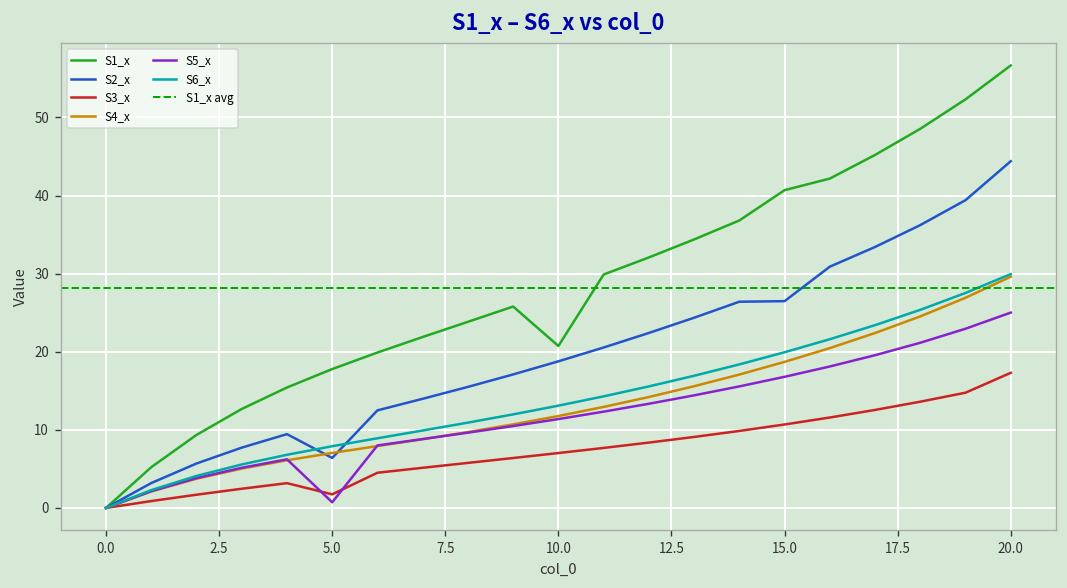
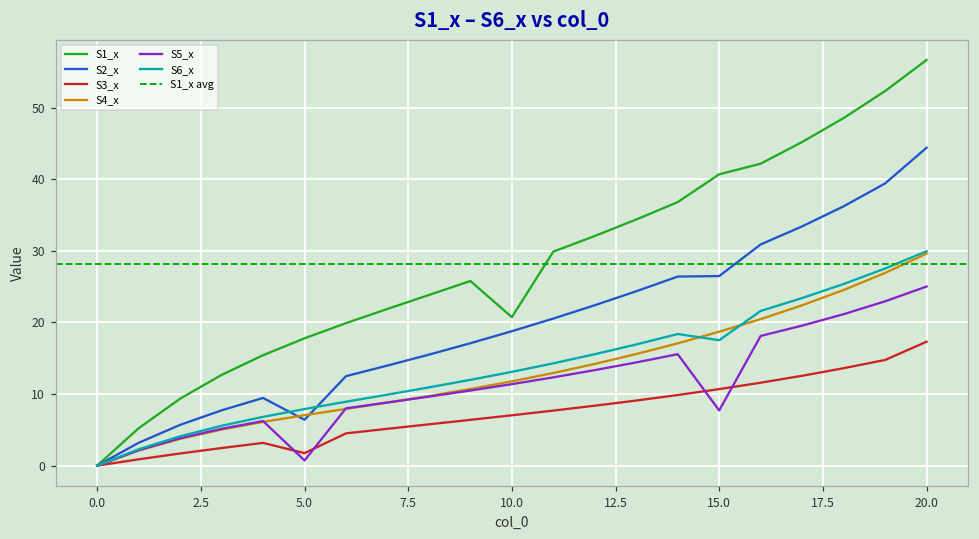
  {
    "S1_x": {
      "5.0": 18,
      "10.0": 21,
      "15.0": 41,
      "20.0": 57
    },
    "S2_x": {
      "5.0": 6,
      "10.0": 19,
      "15.0": 26,
      "20.0": 44
    },
    "S3_x": {
      "5.0": 2,
      "10.0": 7,
      "15.0": 11,
      "20.0": 17
    },
    "S4_x": {
      "5.0": 7,
      "15.0": 19
    },
    "S5_x": {
      "5.0": 1,
-     "15.0": 17,
+     "15.0": 8,
      "20.0": 25
    },
    "S6_x": {
      "5.0": 8,
      "10.0": 13,
-     "15.0": 20
+     "15.0": 18
    }
  }
